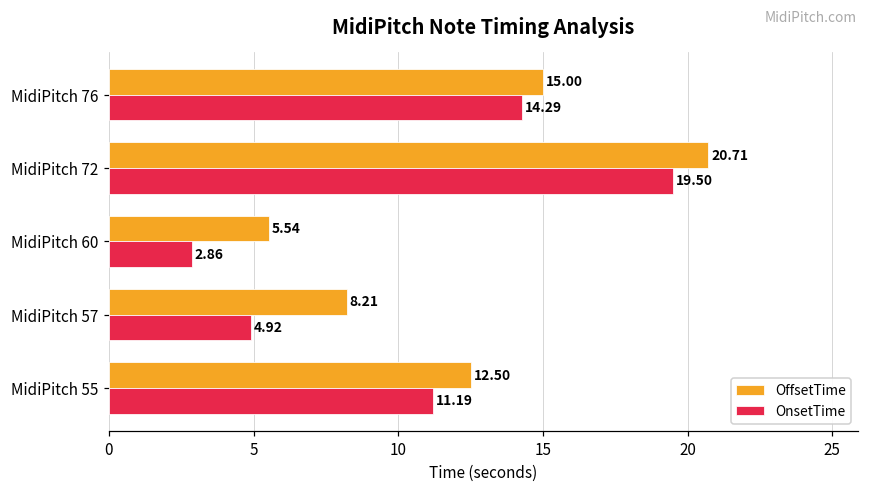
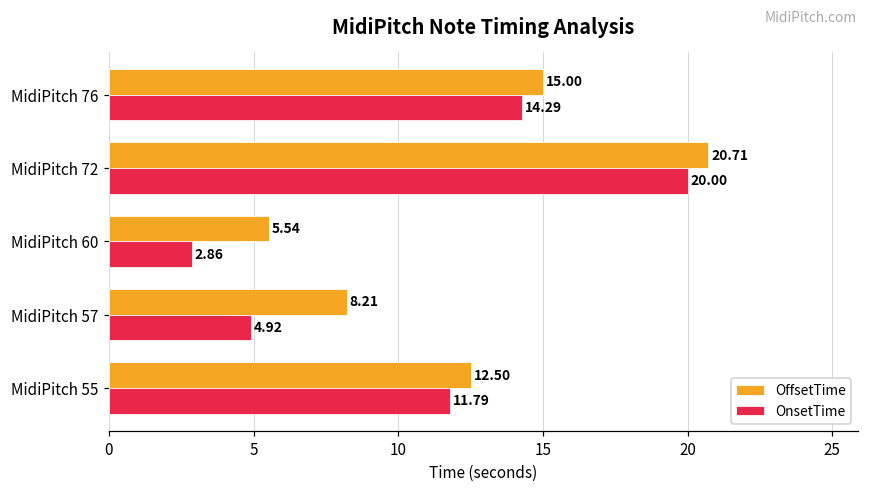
  {
    "OffsetTime": {
      "MidiPitch 76": 15.00,
      "MidiPitch 72": 20.71,
      "MidiPitch 60": 5.54,
      "MidiPitch 57": 8.21,
      "MidiPitch 55": 12.50
    },
    "OnsetTime": {
      "MidiPitch 76": 14.29,
-     "MidiPitch 72": 19.50,
+     "MidiPitch 72": 20.00,
      "MidiPitch 60": 2.86,
      "MidiPitch 57": 4.92,
-     "MidiPitch 55": 11.19
+     "MidiPitch 55": 11.79
    }
  }
